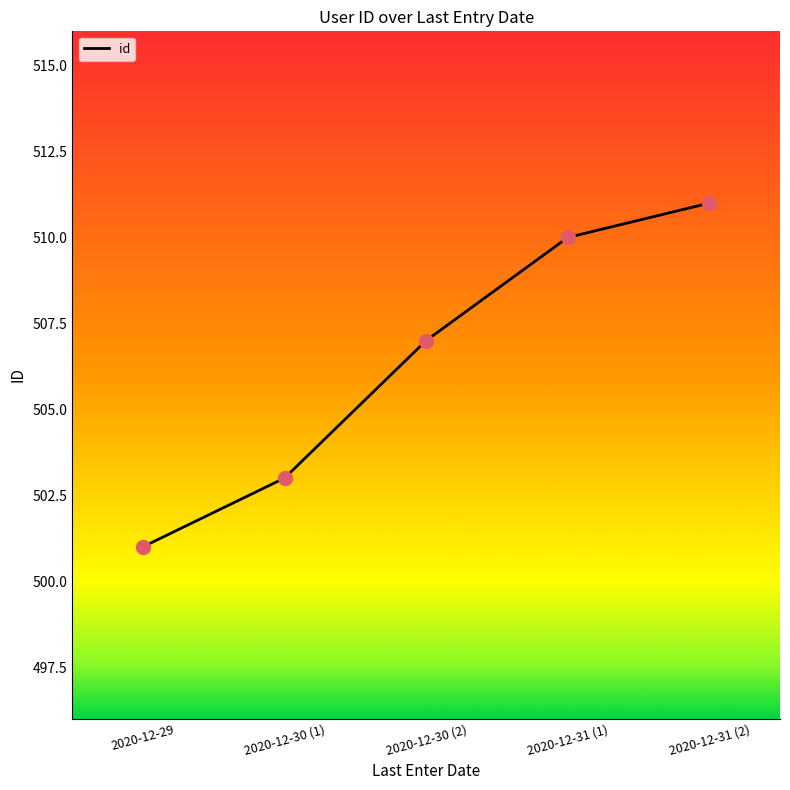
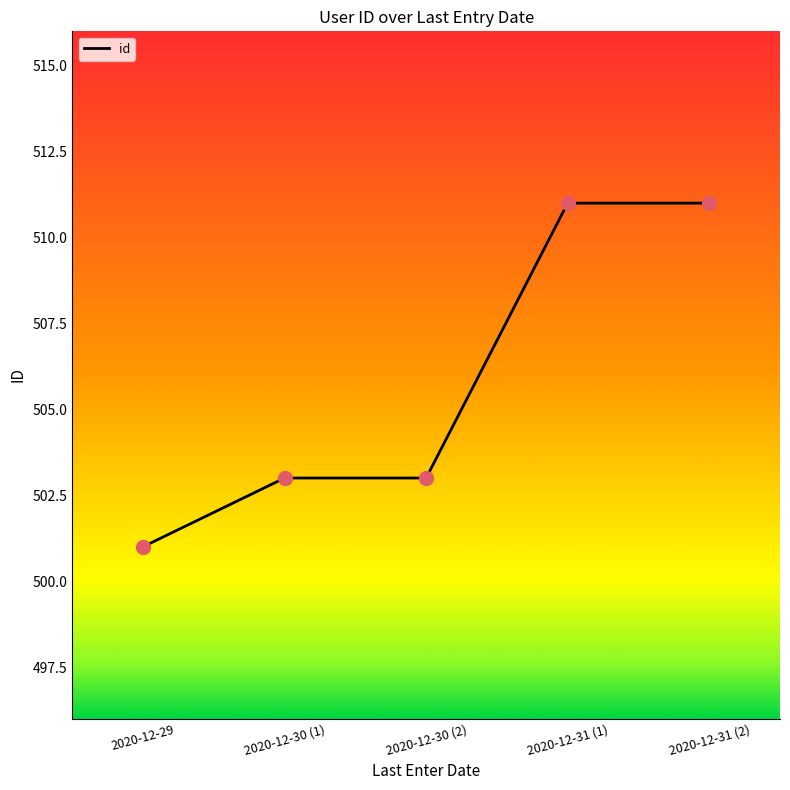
  {
    "2020-12-29": 501,
    "2020-12-30 (1)": 503,
-   "2020-12-30 (2)": 507,
-   "2020-12-31 (1)": 510,
+   "2020-12-30 (2)": 503,
+   "2020-12-31 (1)": 511,
    "2020-12-31 (2)": 511
  }
